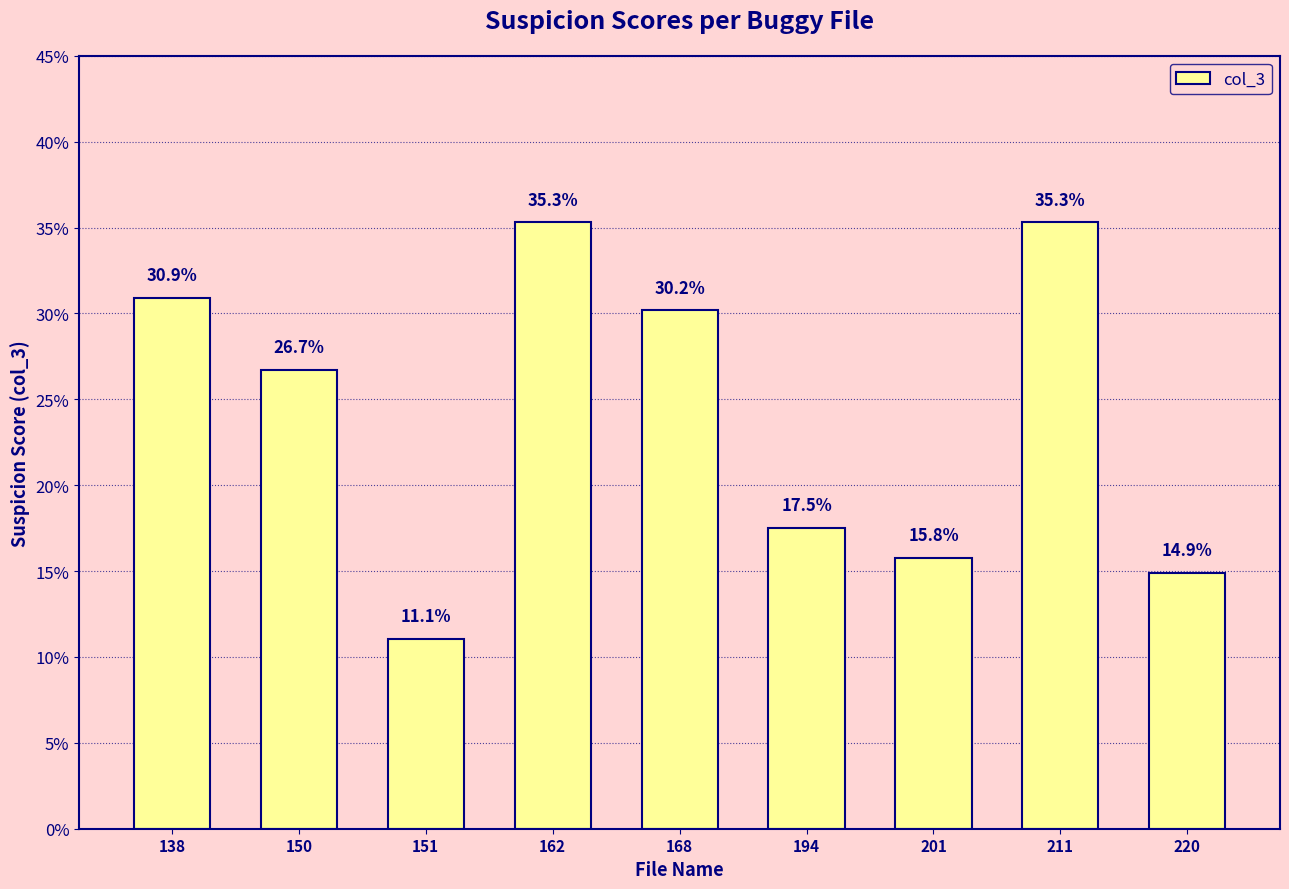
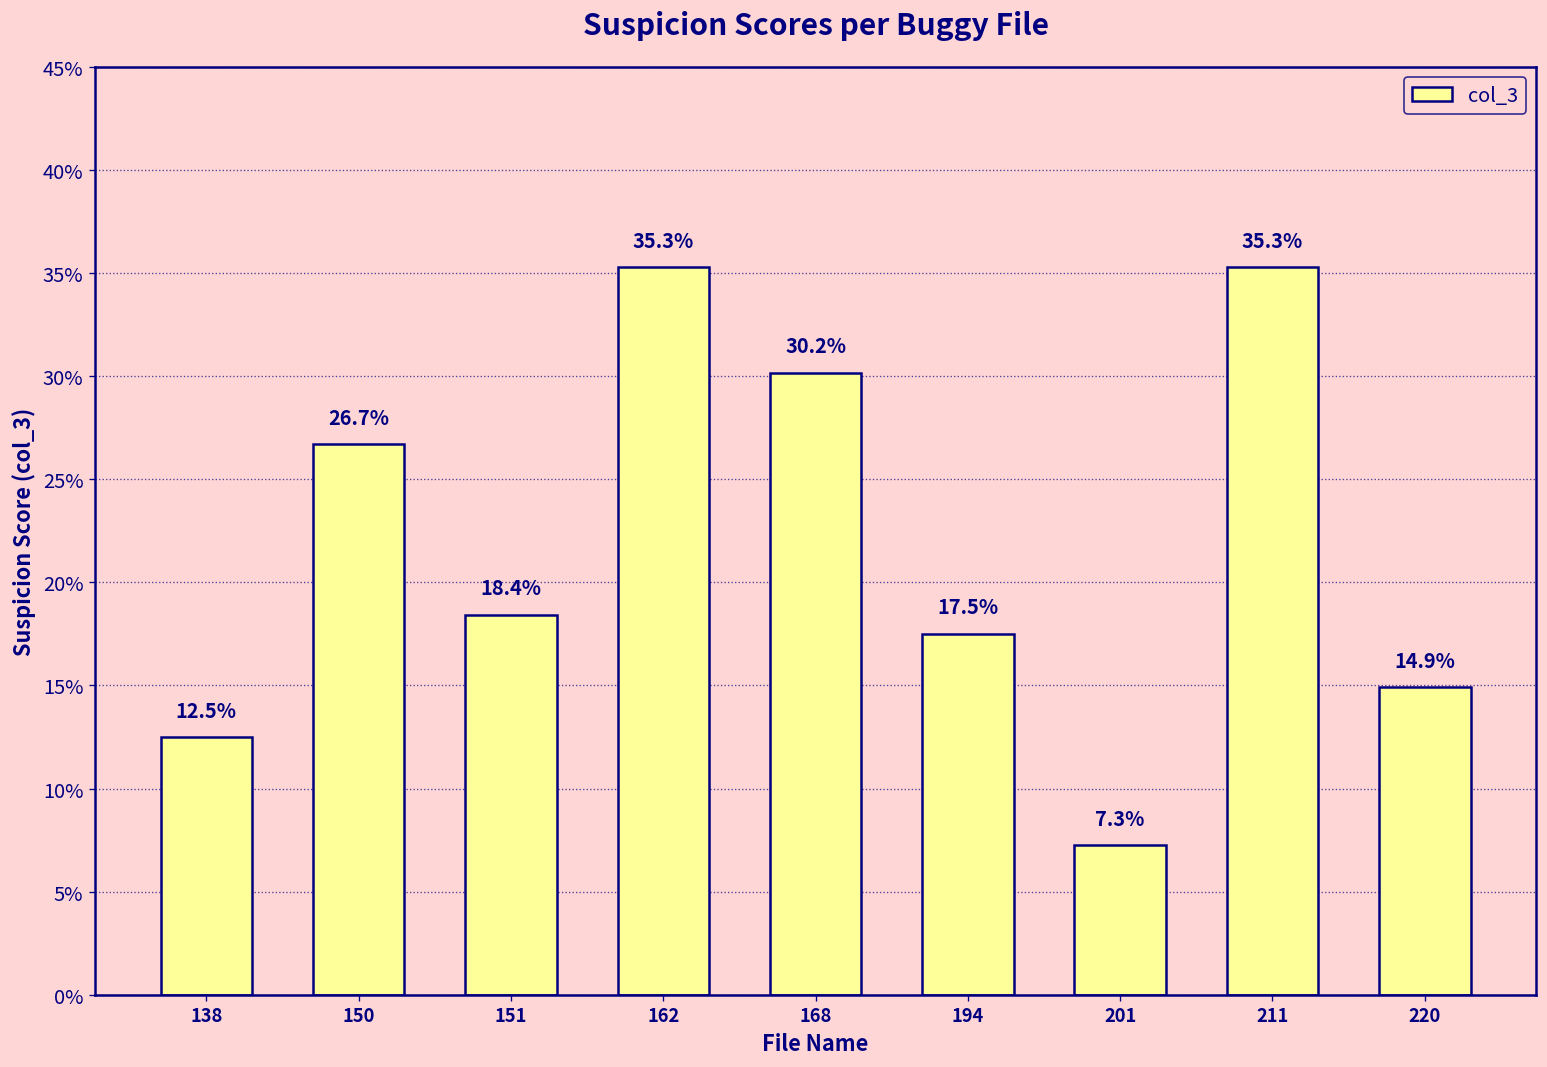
  {
-   "138": "30.9%",
+   "138": "12.5%",
    "150": "26.7%",
-   "151": "11.1%",
+   "151": "18.4%",
    "162": "35.3%",
    "168": "30.2%",
    "194": "17.5%",
-   "201": "15.8%",
+   "201": "7.3%",
    "211": "35.3%",
    "220": "14.9%"
  }
